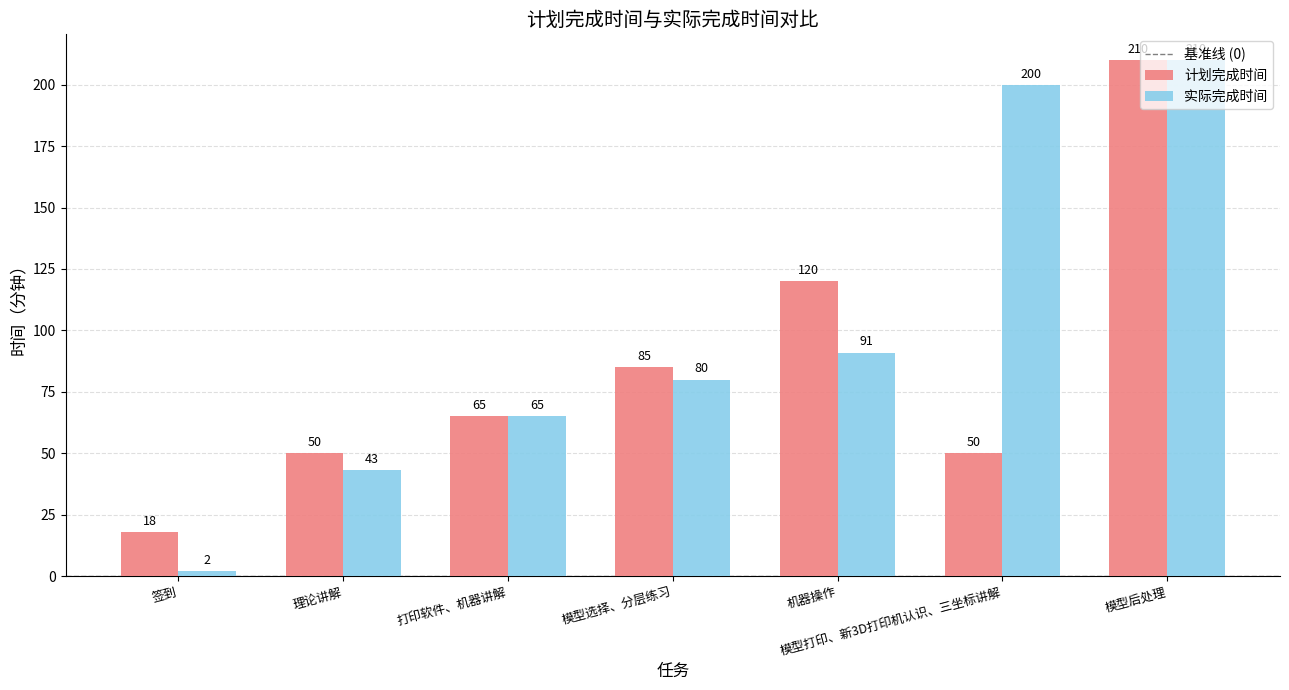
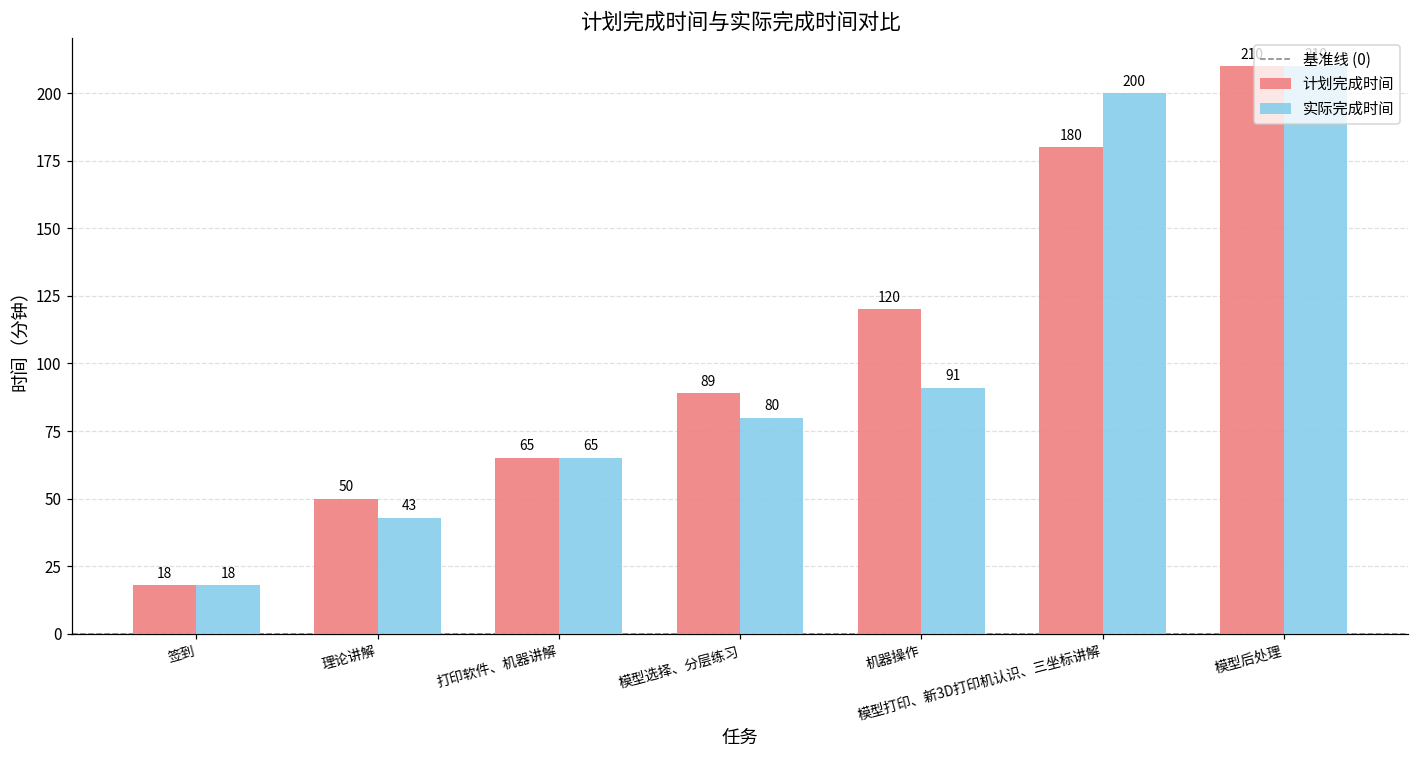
  {
    "计划完成时间": {
      "签到": 18,
      "理论讲解": 50,
      "打印软件、机器讲解": 65,
-     "模型选择、分层练习": 85,
+     "模型选择、分层练习": 89,
      "机器操作": 120,
-     "模型打印、新3D打印机认识、三坐标讲解": 50
+     "模型打印、新3D打印机认识、三坐标讲解": 180
    },
    "实际完成时间": {
-     "签到": 2,
+     "签到": 18,
      "理论讲解": 43,
      "打印软件、机器讲解": 65,
      "模型选择、分层练习": 80,
      "机器操作": 91,
      "模型打印、新3D打印机认识、三坐标讲解": 200
    }
  }
